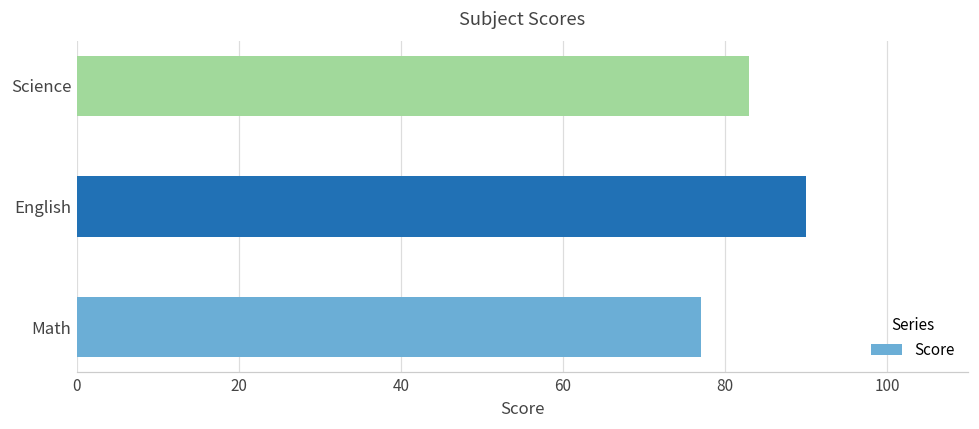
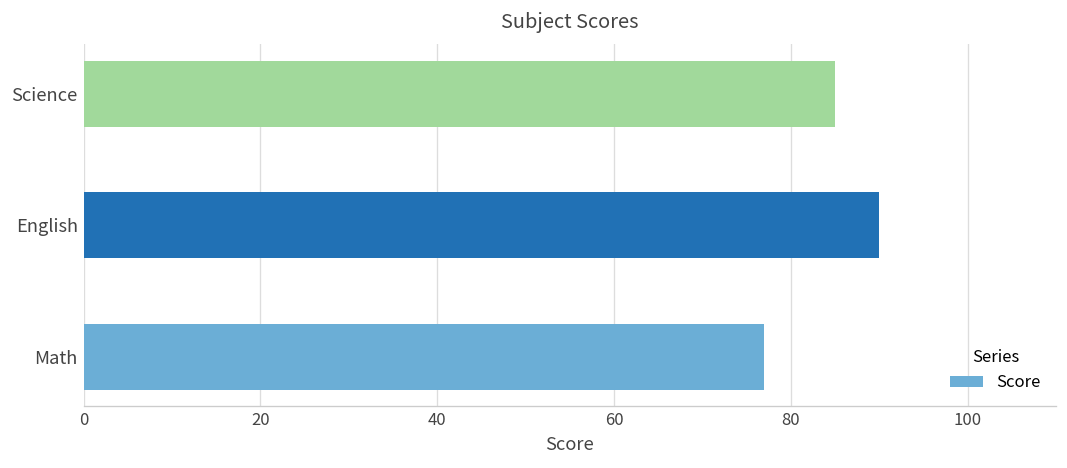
  {
-   "Science": 83,
+   "Science": 85,
    "English": 90,
    "Math": 77
  }
